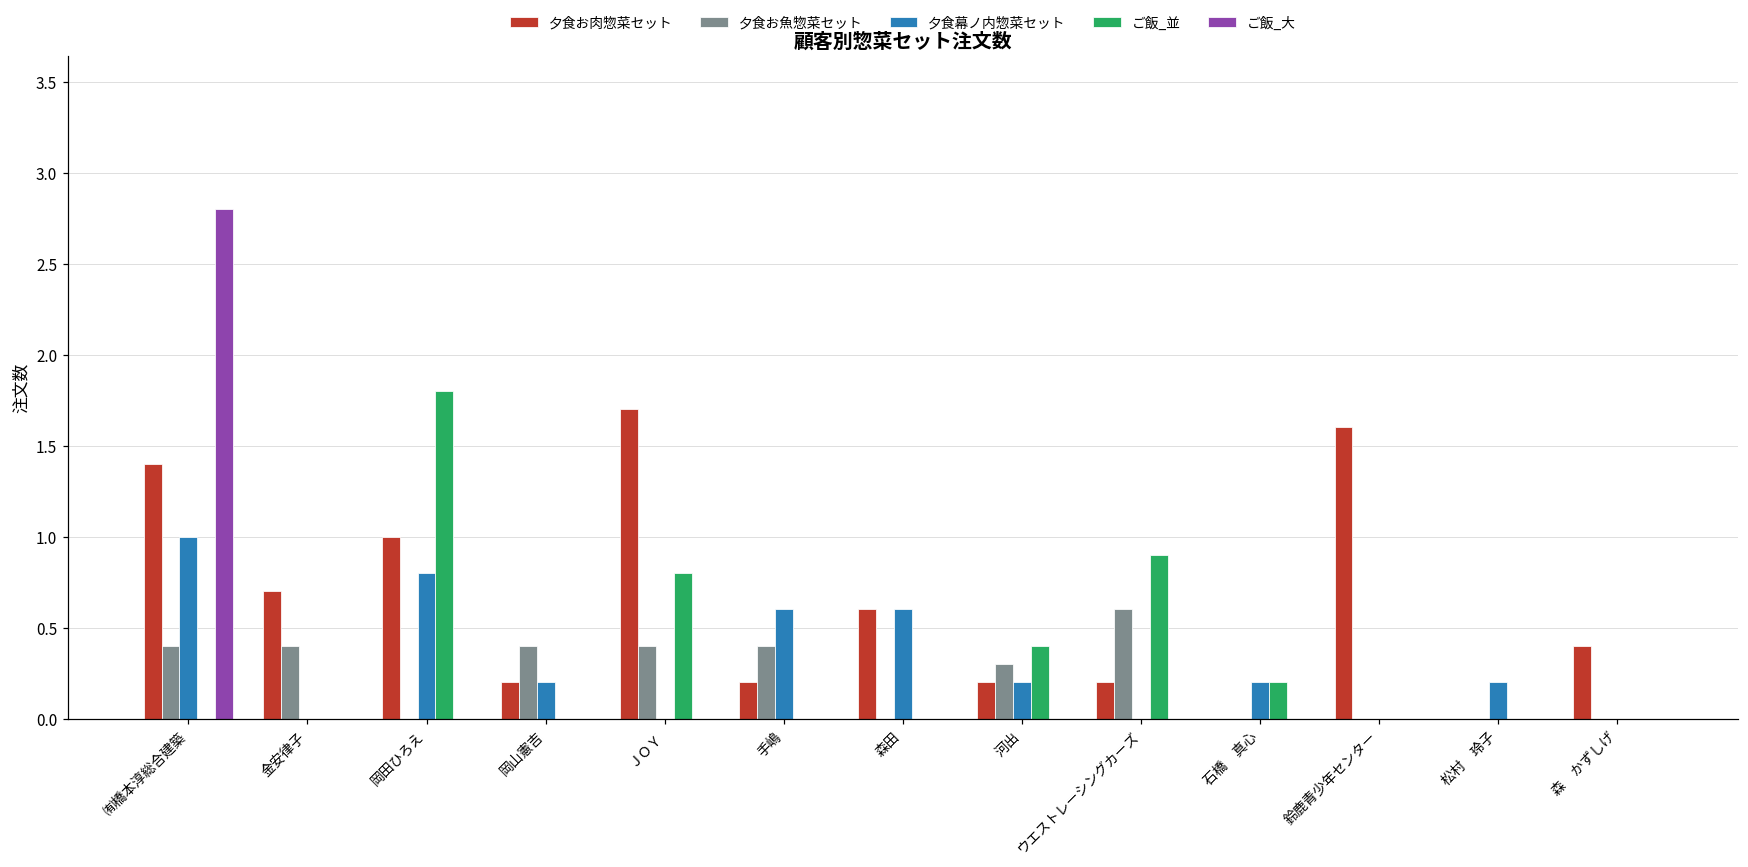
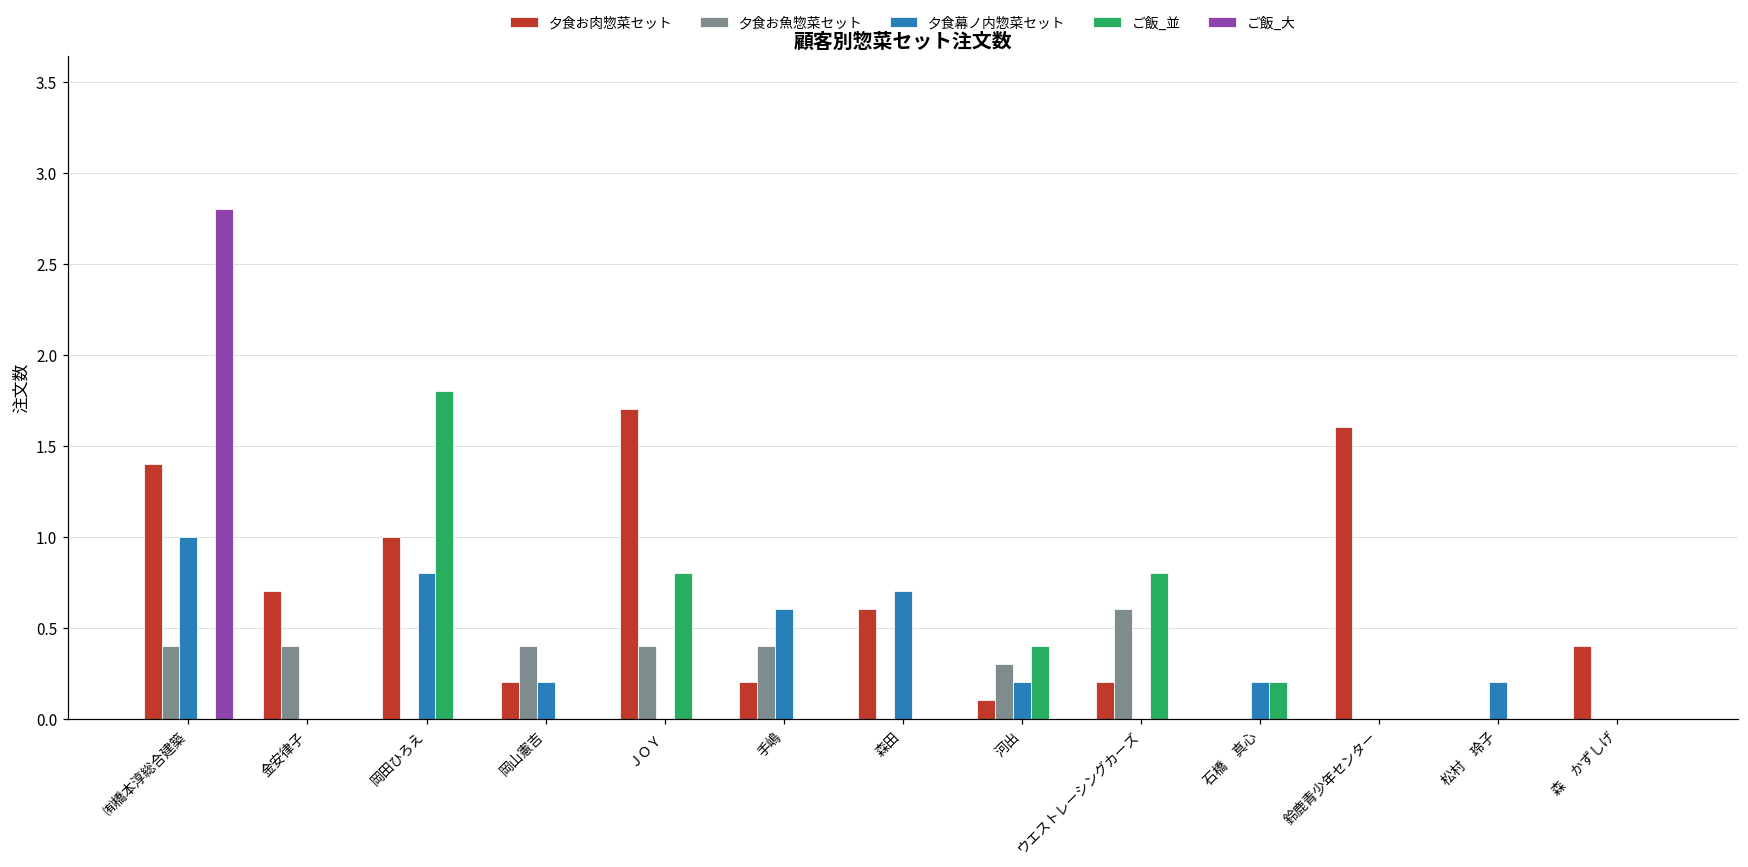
  {
    "夕食お肉惣菜セット": {
      "㈲橋本淳総合建築": 1.4,
      "金安律子": 0.7,
      "岡田ひろえ": 1.0,
      "岡山憲吉": 0.2,
      "ＪＯＹ": 1.7,
      "手嶋": 0.2,
      "森田": 0.6,
-     "河出": 0.2,
+     "河出": 0.1,
      "ウエストレーシングカーズ": 0.2,
      "石橋 真心": 0.0,
      "鈴鹿青少年センター": 1.6,
      "松村 玲子": 0.0,
      "森 かずしげ": 0.4
    },
    "夕食お魚惣菜セット": {
      "㈲橋本淳総合建築": 0.4,
      "金安律子": 0.4,
      "岡田ひろえ": 0.0,
      "岡山憲吉": 0.4,
      "ＪＯＹ": 0.4,
      "手嶋": 0.4,
      "森田": 0.0,
      "河出": 0.3,
      "ウエストレーシングカーズ": 0.6,
      "石橋 真心": 0.0,
      "鈴鹿青少年センター": 0.0,
      "松村 玲子": 0.0,
      "森 かずしげ": 0.0
    },
    "夕食幕ノ内惣菜セット": {
      "㈲橋本淳総合建築": 1.0,
      "金安律子": 0.0,
      "岡田ひろえ": 0.8,
      "岡山憲吉": 0.2,
      "ＪＯＹ": 0.0,
      "手嶋": 0.6,
-     "森田": 0.6,
+     "森田": 0.7,
      "河出": 0.2,
      "ウエストレーシングカーズ": 0.0,
      "石橋 真心": 0.2,
      "鈴鹿青少年センター": 0.0,
      "松村 玲子": 0.2,
      "森 かずしげ": 0.0
    },
    "ご飯_並": {
      "㈲橋本淳総合建築": 0.0,
      "金安律子": 0.0,
      "岡田ひろえ": 1.8,
      "岡山憲吉": 0.0,
      "ＪＯＹ": 0.8,
      "手嶋": 0.0,
      "森田": 0.0,
      "河出": 0.4,
-     "ウエストレーシングカーズ": 0.9,
+     "ウエストレーシングカーズ": 0.8,
      "石橋 真心": 0.2,
      "鈴鹿青少年センター": 0.0,
      "松村 玲子": 0.0,
      "森 かずしげ": 0.0
    },
    "ご飯_大": {
      "㈲橋本淳総合建築": 2.8,
      "金安律子": 0.0,
      "岡田ひろえ": 0.0,
      "岡山憲吉": 0.0,
      "ＪＯＹ": 0.0,
      "手嶋": 0.0,
      "森田": 0.0,
      "河出": 0.0,
      "ウエストレーシングカーズ": 0.0,
      "石橋 真心": 0.0,
      "鈴鹿青少年センター": 0.0,
      "松村 玲子": 0.0,
      "森 かずしげ": 0.0
    }
  }
